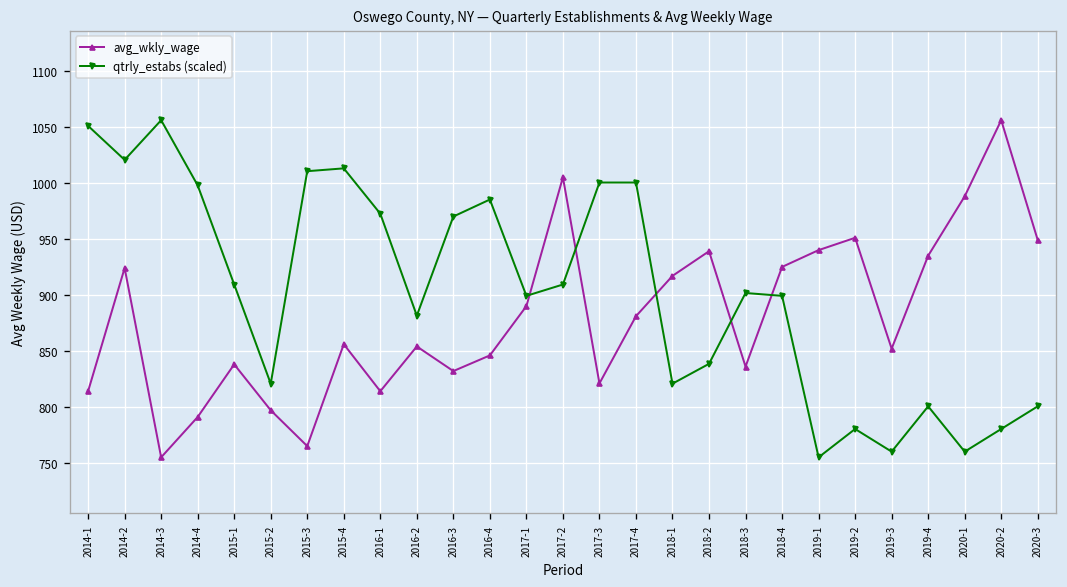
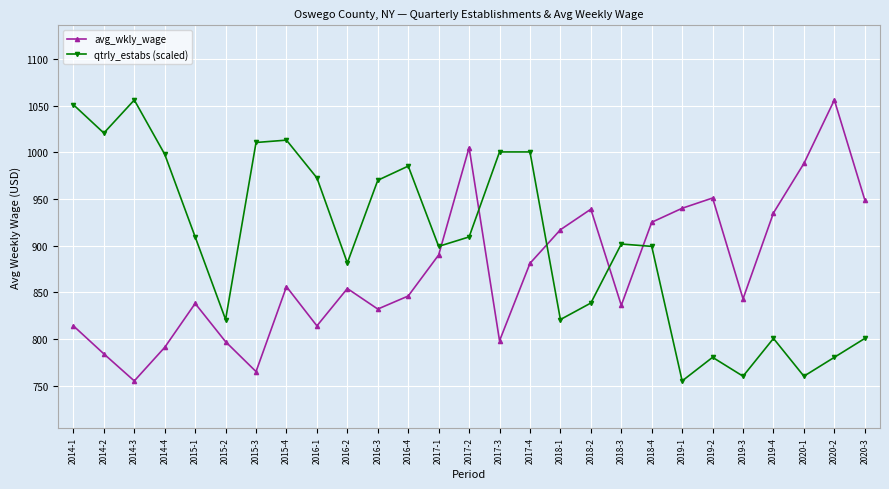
  {
    "avg_wkly_wage": {
      "2014-1": 810,
-     "2014-2": 920,
+     "2014-2": 780,
      "2014-3": 760,
      "2014-4": 790,
      "2015-1": 840,
      "2015-2": 800,
      "2015-3": 770,
      "2015-4": 860,
      "2016-1": 810,
      "2016-2": 850,
      "2016-3": 830,
      "2016-4": 850,
      "2017-1": 890,
      "2017-2": 1010,
-     "2017-3": 820,
+     "2017-3": 800,
      "2017-4": 880,
      "2018-1": 920,
      "2018-2": 940,
      "2018-3": 840,
      "2018-4": 930,
      "2019-1": 940,
      "2019-2": 950,
-     "2019-3": 850,
+     "2019-3": 840,
      "2019-4": 940,
      "2020-1": 990,
      "2020-2": 1060,
      "2020-3": 950
    },
    "qtrly_estabs (scaled)": {
      "2014-1": 1050,
      "2014-2": 1020,
      "2014-3": 1060,
      "2014-4": 1000,
      "2015-1": 910,
      "2015-2": 820,
      "2015-3": 1010,
      "2015-4": 1010,
      "2016-1": 970,
      "2016-2": 880,
      "2016-3": 970,
      "2016-4": 990,
      "2017-1": 900,
      "2017-2": 910,
      "2017-3": 1000,
      "2017-4": 1000,
      "2018-1": 820,
      "2018-2": 840,
      "2018-3": 900,
      "2018-4": 900,
      "2019-1": 760,
      "2019-2": 780,
      "2019-3": 760,
      "2019-4": 800,
      "2020-1": 760,
      "2020-2": 780,
      "2020-3": 800
    }
  }
